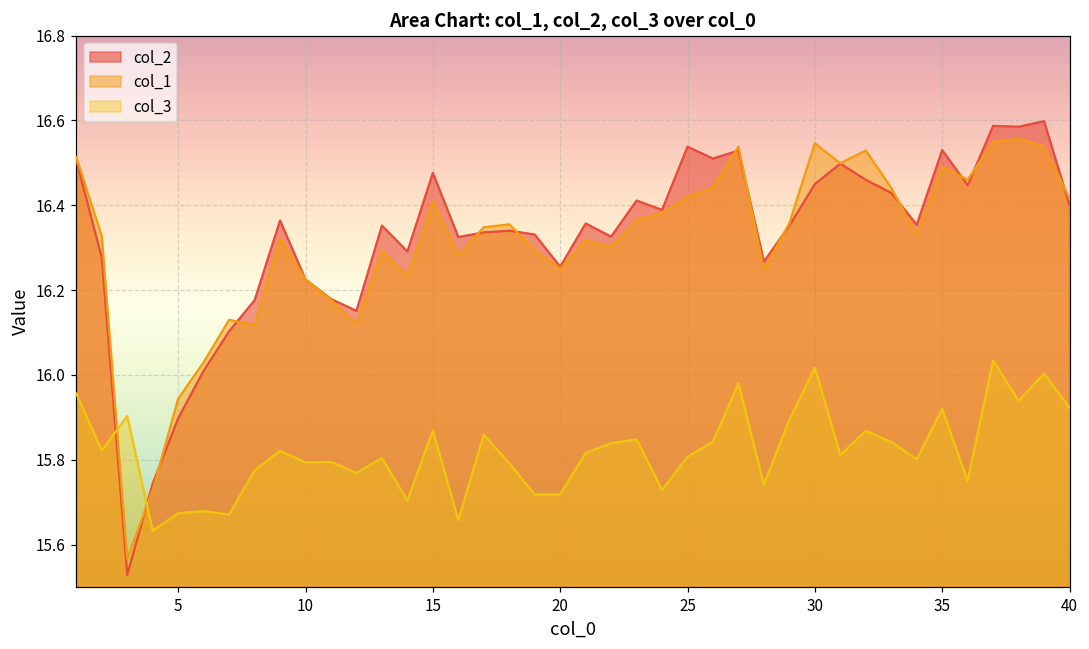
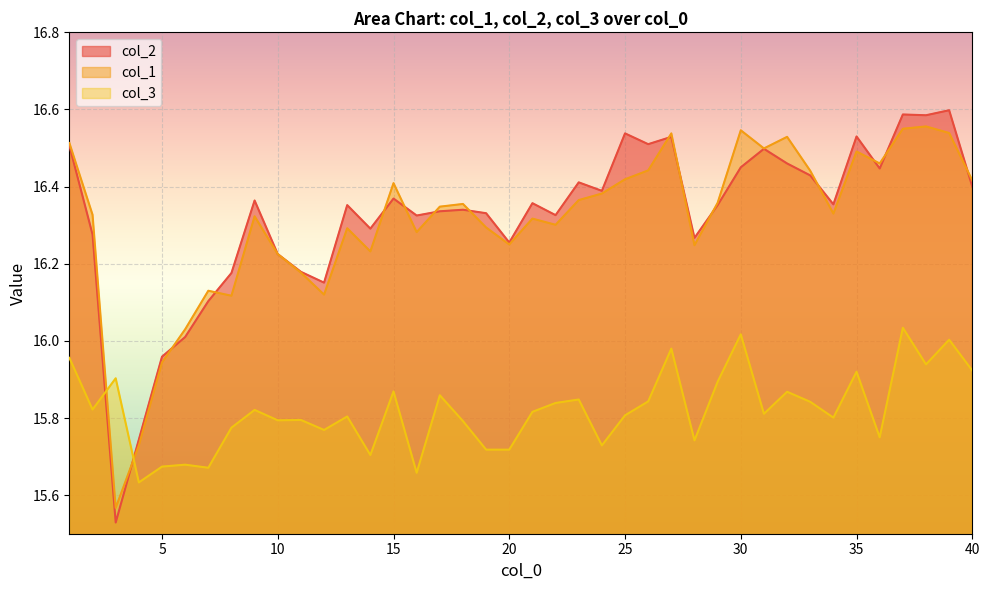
  {
    "col_2": {
-     "5": 15.90,
-     "15": 16.48,
+     "5": 15.96,
+     "15": 16.37,
      "25": 16.54,
      "30": 16.45,
      "35": 16.53,
      "40": 16.40
    }
  }
